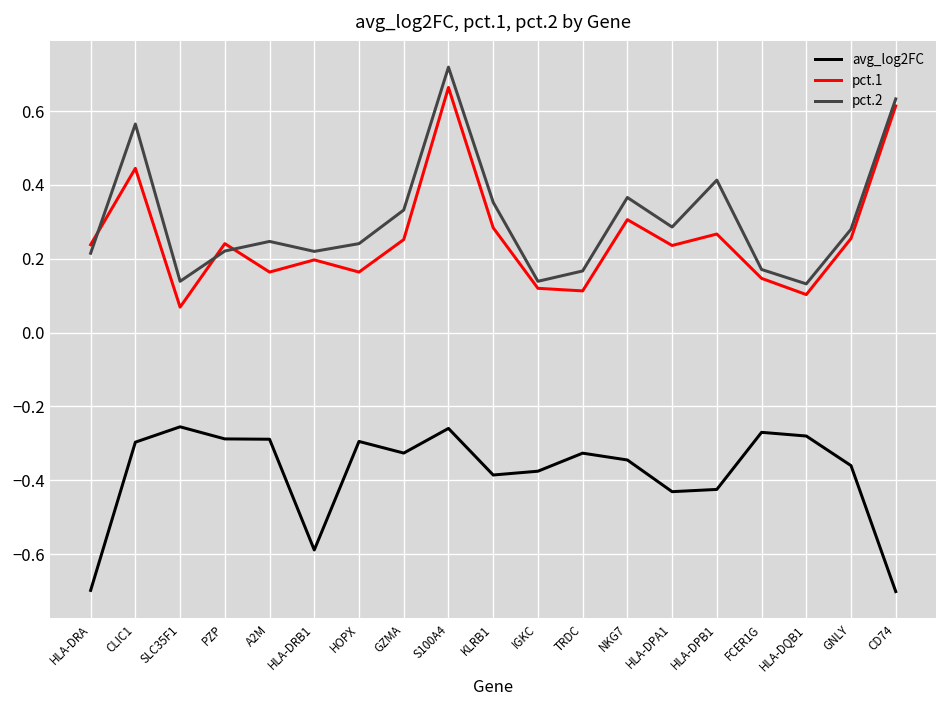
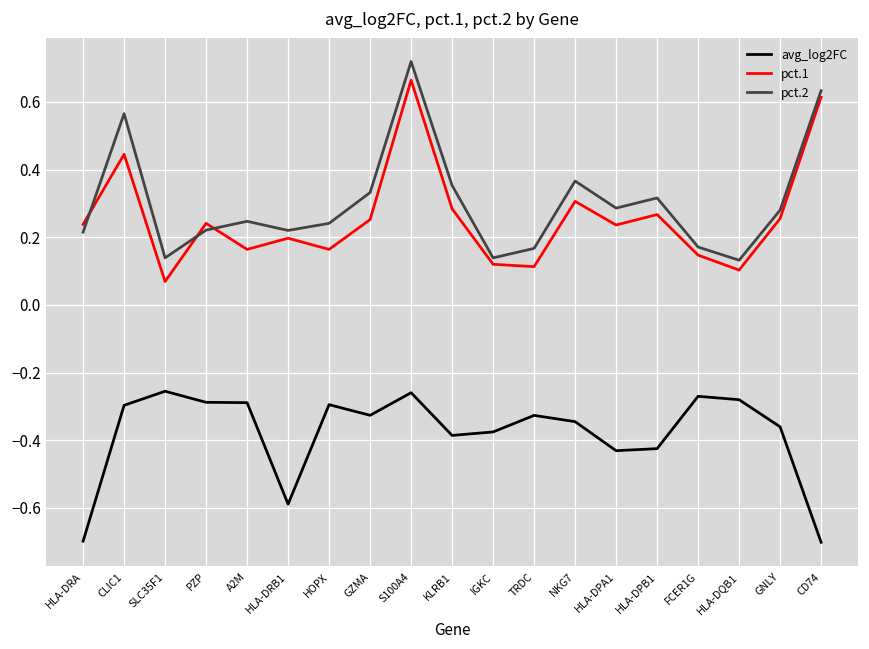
  {
    "avg_log2FC": {
      "HLA-DRA": -0.70,
      "CLIC1": -0.30,
      "SLC35F1": -0.26,
      "PZP": -0.29,
      "A2M": -0.29,
      "HLA-DRB1": -0.59,
      "HOPX": -0.29,
      "GZMA": -0.33,
      "S100A4": -0.26,
      "KLRB1": -0.39,
      "IGKC": -0.38,
      "TRDC": -0.33,
      "NKG7": -0.34,
      "HLA-DPA1": -0.43,
      "HLA-DPB1": -0.42,
      "FCER1G": -0.27,
      "HLA-DQB1": -0.28,
      "GNLY": -0.36,
      "CD74": -0.70
    },
    "pct.1": {
      "HLA-DRA": 0.24,
      "CLIC1": 0.45,
      "SLC35F1": 0.07,
      "PZP": 0.24,
      "A2M": 0.16,
      "HLA-DRB1": 0.20,
      "HOPX": 0.16,
      "GZMA": 0.25,
      "S100A4": 0.66,
      "KLRB1": 0.28,
      "IGKC": 0.12,
      "TRDC": 0.11,
      "NKG7": 0.31,
      "HLA-DPA1": 0.24,
      "HLA-DPB1": 0.27,
      "FCER1G": 0.15,
      "HLA-DQB1": 0.10,
      "GNLY": 0.26,
      "CD74": 0.61
    },
    "pct.2": {
      "HLA-DRA": 0.22,
      "CLIC1": 0.57,
      "SLC35F1": 0.14,
      "PZP": 0.22,
      "A2M": 0.25,
      "HLA-DRB1": 0.22,
      "HOPX": 0.24,
      "GZMA": 0.33,
      "S100A4": 0.72,
      "KLRB1": 0.35,
      "IGKC": 0.14,
      "TRDC": 0.17,
      "NKG7": 0.37,
      "HLA-DPA1": 0.29,
-     "HLA-DPB1": 0.41,
+     "HLA-DPB1": 0.32,
      "FCER1G": 0.17,
      "HLA-DQB1": 0.13,
      "GNLY": 0.28,
      "CD74": 0.63
    }
  }
